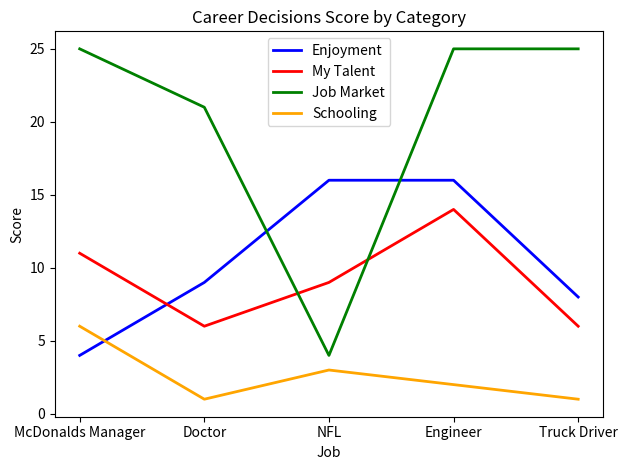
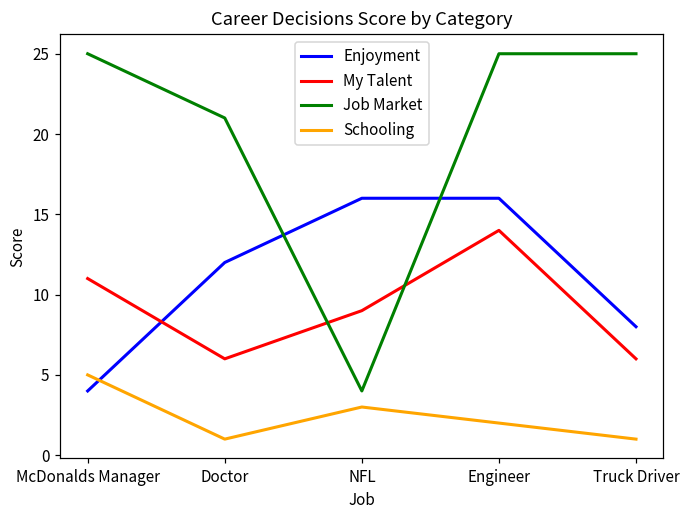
  {
    "Enjoyment": {
      "McDonalds Manager": 4,
-     "Doctor": 9,
+     "Doctor": 12,
      "NFL": 16,
      "Engineer": 16,
      "Truck Driver": 8
    },
    "My Talent": {
      "McDonalds Manager": 11,
      "Doctor": 6,
      "NFL": 9,
      "Engineer": 14,
      "Truck Driver": 6
    },
    "Job Market": {
      "McDonalds Manager": 25,
      "Doctor": 21,
      "NFL": 4,
      "Engineer": 25,
      "Truck Driver": 25
    },
    "Schooling": {
-     "McDonalds Manager": 6,
+     "McDonalds Manager": 5,
      "Doctor": 1,
      "NFL": 3,
      "Engineer": 2,
      "Truck Driver": 1
    }
  }
